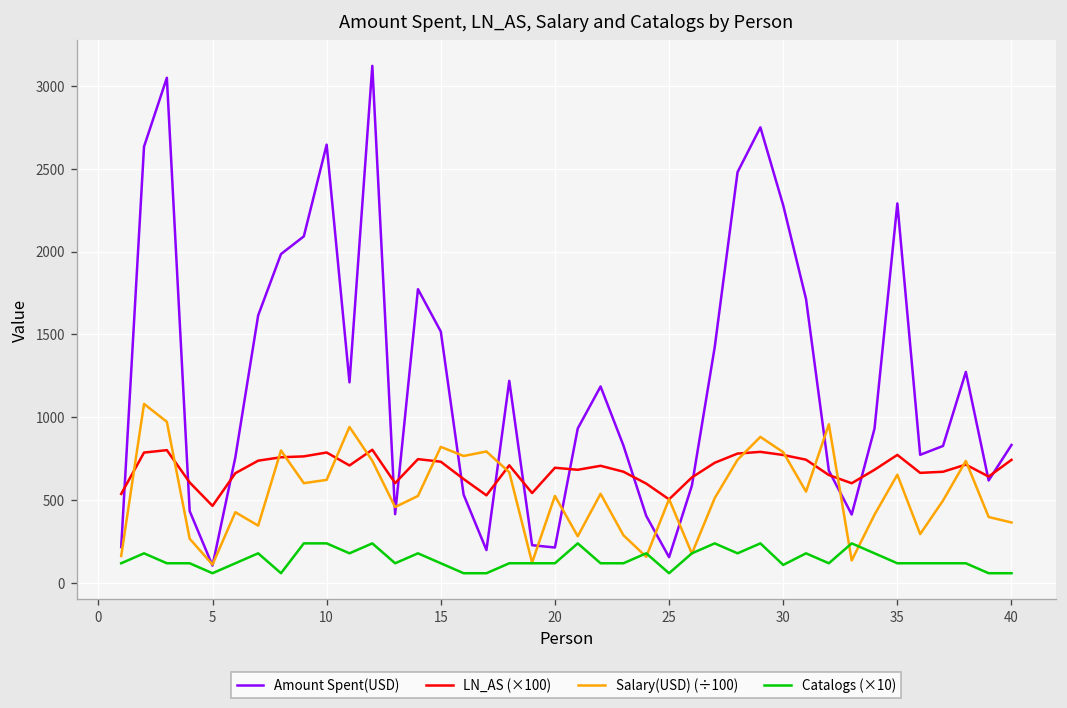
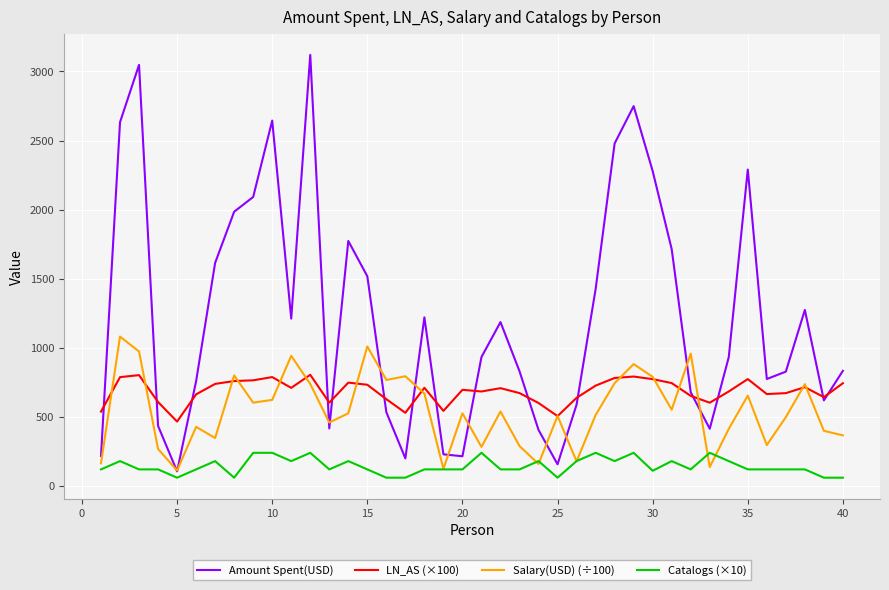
  {
    "Amount Spent(USD)": {
      "10": 2640,
      "15": 1520,
      "20": 220,
      "25": 160,
      "30": 2280,
      "35": 2290,
      "40": 830
    },
    "LN_AS (×100)": {
      "5": 470,
      "10": 790,
      "15": 730,
      "20": 700,
      "35": 770,
      "40": 740
    },
    "Salary(USD) (÷100)": {
      "10": 620,
-     "15": 820,
+     "15": 1010,
      "20": 530,
      "35": 650,
      "40": 370
    },
    "Catalogs (×10)": {
      "5": 60,
      "10": 240,
      "15": 120,
      "20": 120,
      "25": 60,
      "30": 110,
      "35": 120,
      "40": 60
    }
  }
